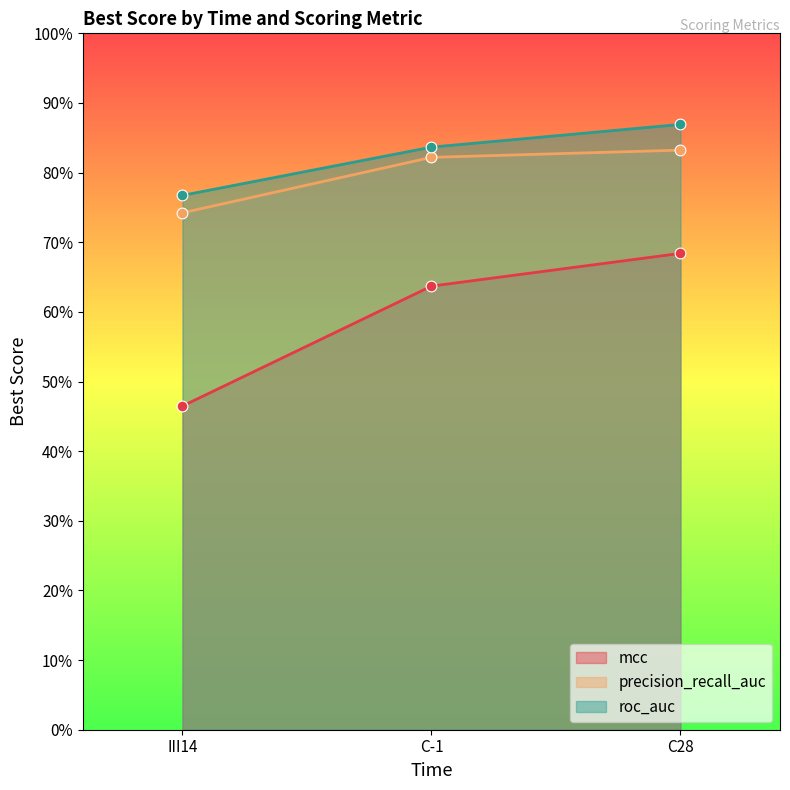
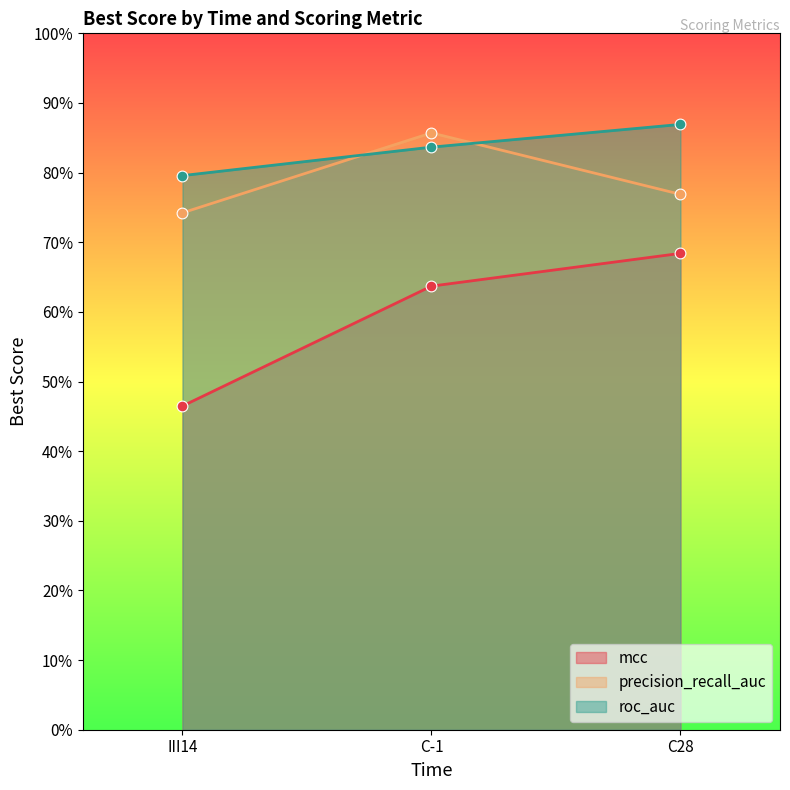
  {
    "mcc": {
      "III14": "46%",
      "C-1": "64%",
      "C28": "68%"
    },
    "precision_recall_auc": {
      "III14": "74%",
-     "C-1": "82%",
-     "C28": "83%"
+     "C-1": "86%",
+     "C28": "77%"
    },
    "roc_auc": {
-     "III14": "77%",
+     "III14": "80%",
      "C-1": "84%",
      "C28": "87%"
    }
  }
